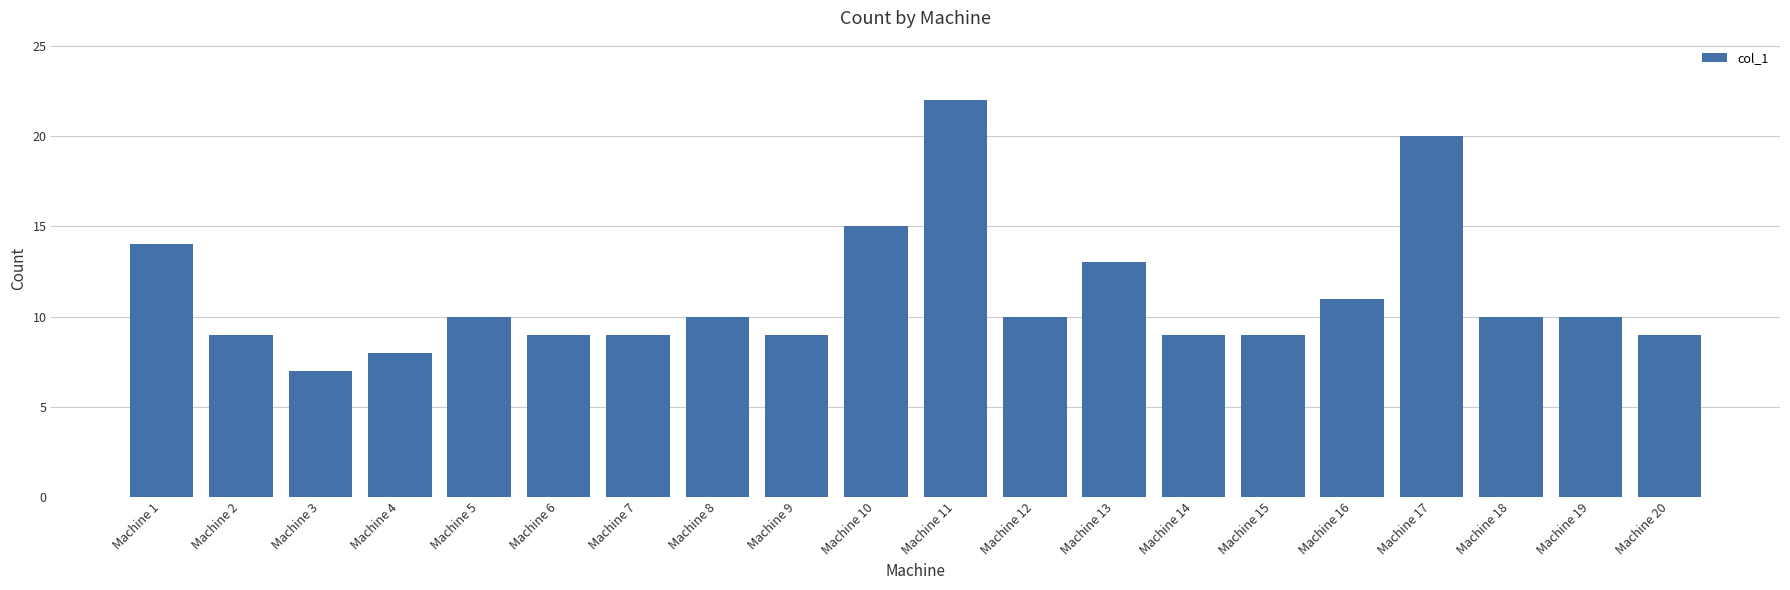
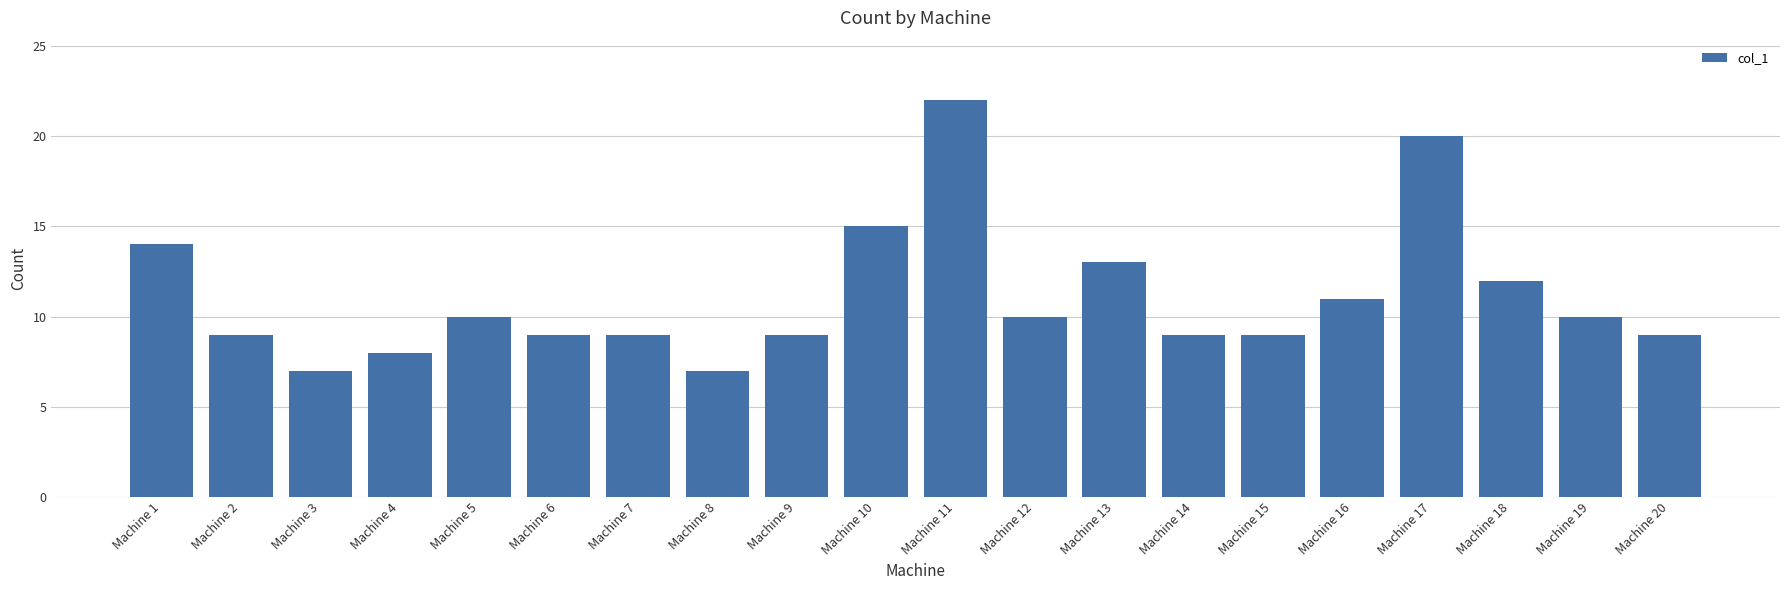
  {
    "Machine 1": 14,
    "Machine 2": 9,
    "Machine 3": 7,
    "Machine 4": 8,
    "Machine 5": 10,
    "Machine 6": 9,
    "Machine 7": 9,
-   "Machine 8": 10,
+   "Machine 8": 7,
    "Machine 9": 9,
    "Machine 10": 15,
    "Machine 11": 22,
    "Machine 12": 10,
    "Machine 13": 13,
    "Machine 14": 9,
    "Machine 15": 9,
    "Machine 16": 11,
    "Machine 17": 20,
-   "Machine 18": 10,
+   "Machine 18": 12,
    "Machine 19": 10,
    "Machine 20": 9
  }
